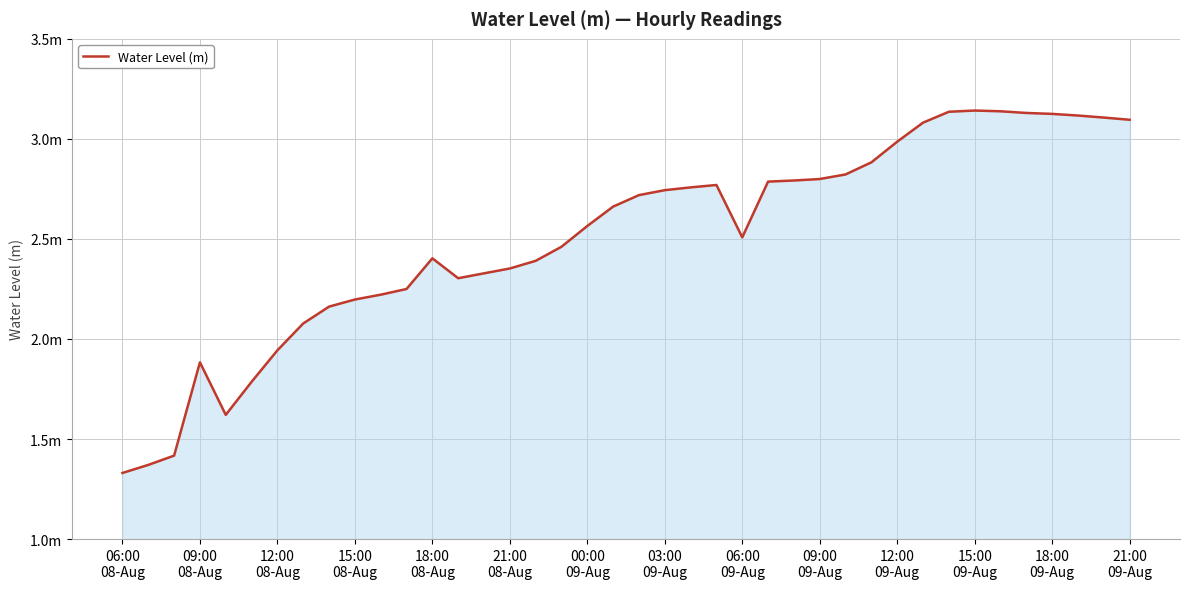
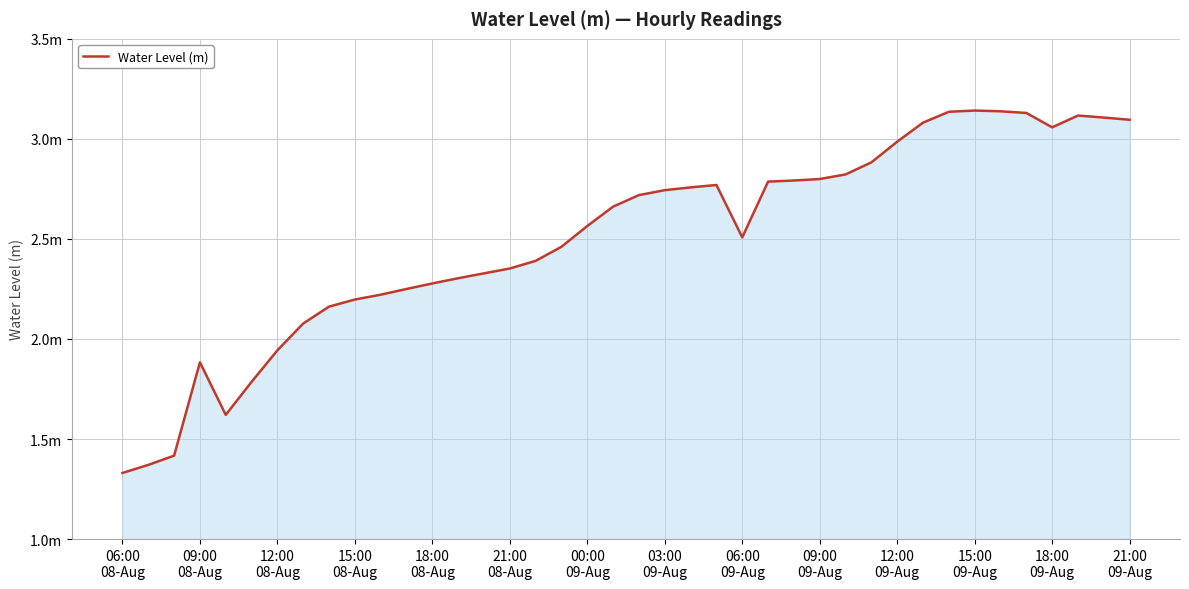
  {
    "06:00 08-Aug": "1.33m",
    "09:00 08-Aug": "1.88m",
    "12:00 08-Aug": "1.94m",
    "15:00 08-Aug": "2.20m",
-   "18:00 08-Aug": "2.40m",
+   "18:00 08-Aug": "2.28m",
    "21:00 08-Aug": "2.35m",
    "00:00 09-Aug": "2.56m",
    "03:00 09-Aug": "2.74m",
    "06:00 09-Aug": "2.51m",
    "09:00 09-Aug": "2.80m",
    "12:00 09-Aug": "2.99m",
    "15:00 09-Aug": "3.14m",
-   "18:00 09-Aug": "3.12m",
+   "18:00 09-Aug": "3.06m",
    "21:00 09-Aug": "3.10m"
  }
